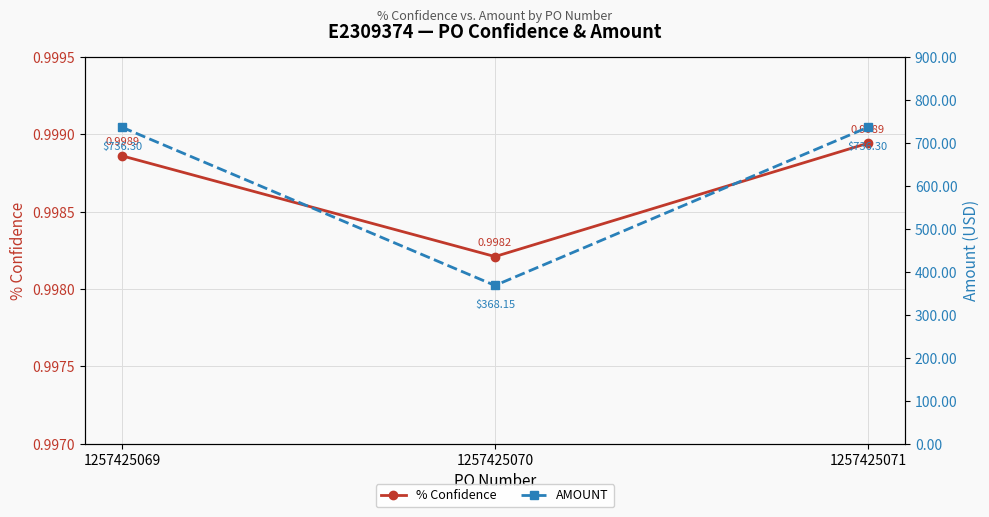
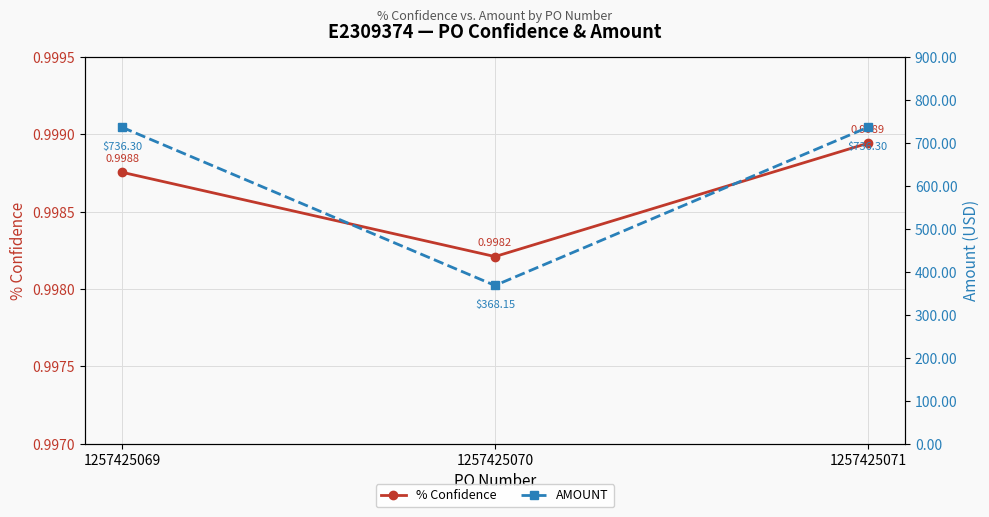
  {
    "% Confidence": {
-     "1257425069": "0.9989",
+     "1257425069": "0.9988",
      "1257425070": "0.9982"
    },
    "AMOUNT": {
      "1257425069": "$736.30",
      "1257425070": "$368.15"
    }
  }
